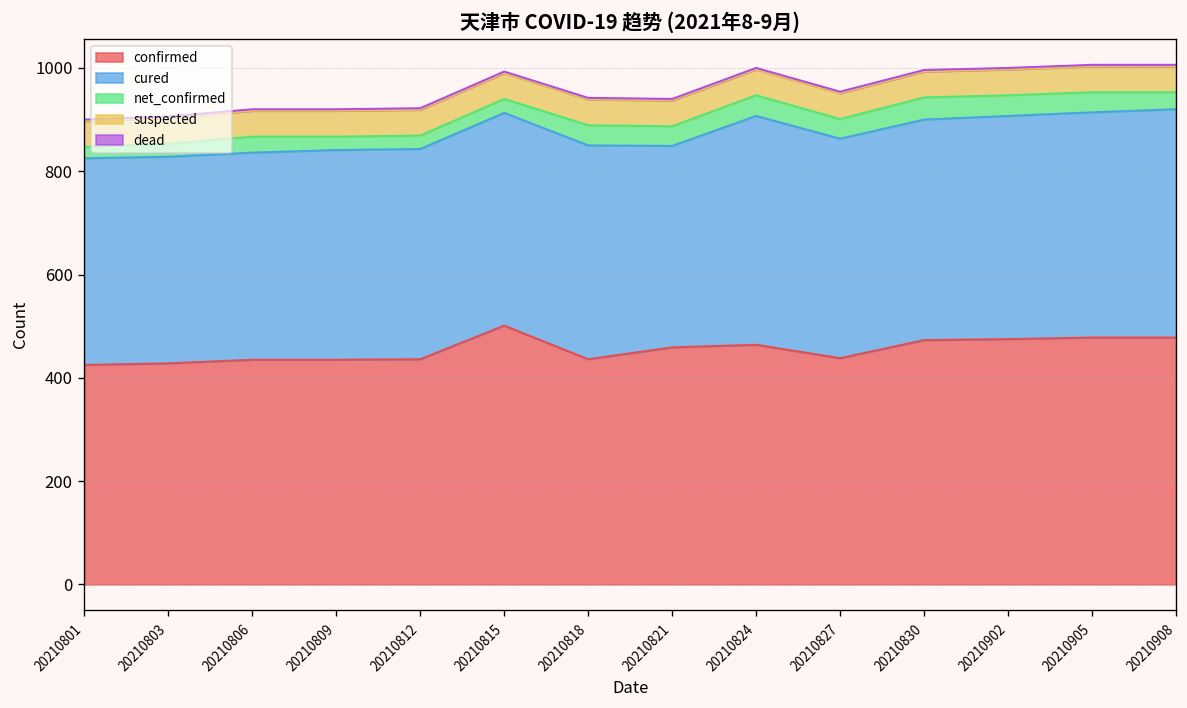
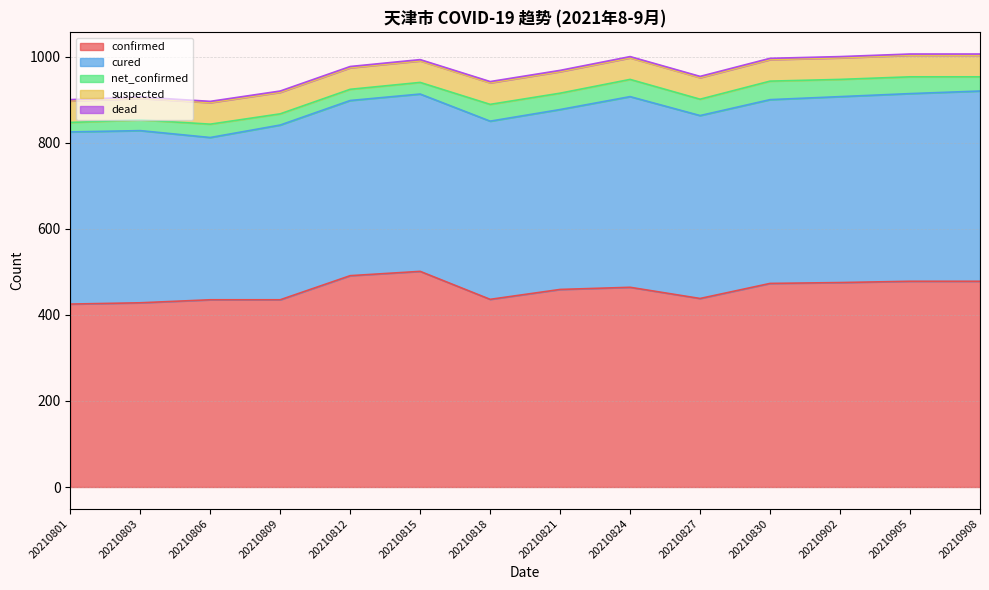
  {
    "confirmed": {
      "20210801": 430,
      "20210803": 430,
      "20210806": 440,
      "20210809": 440,
-     "20210812": 440,
+     "20210812": 490,
      "20210815": 500,
      "20210818": 440,
      "20210821": 460,
      "20210824": 460,
      "20210827": 440,
      "20210830": 470,
      "20210902": 480,
      "20210905": 480,
      "20210908": 480
    },
    "cured": {
      "20210801": 400,
      "20210803": 400,
-     "20210806": 400,
+     "20210806": 380,
      "20210809": 410,
      "20210812": 410,
      "20210815": 410,
      "20210818": 410,
-     "20210821": 390,
+     "20210821": 420,
      "20210824": 440,
      "20210827": 430,
      "20210830": 430,
      "20210902": 430,
      "20210905": 440,
      "20210908": 440
    },
    "net_confirmed": {
      "20210801": 20,
      "20210803": 30,
      "20210806": 30,
      "20210809": 30,
      "20210812": 30,
      "20210815": 30,
      "20210818": 40,
      "20210821": 40,
      "20210824": 40,
      "20210827": 40,
      "20210830": 40,
      "20210902": 40,
      "20210905": 40,
      "20210908": 30
    }
  }
